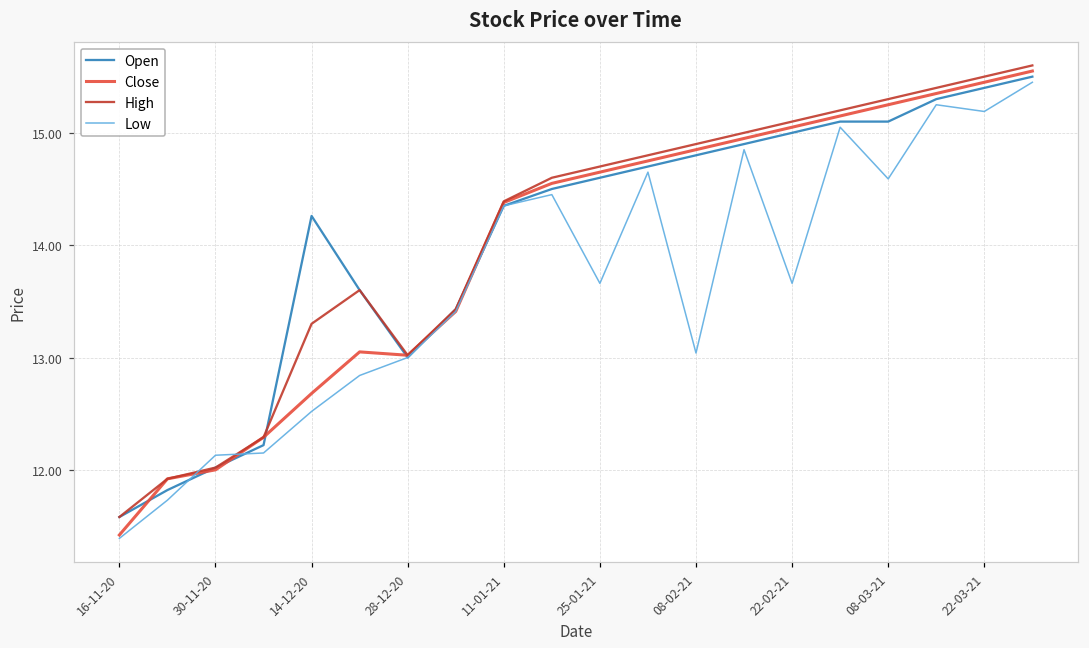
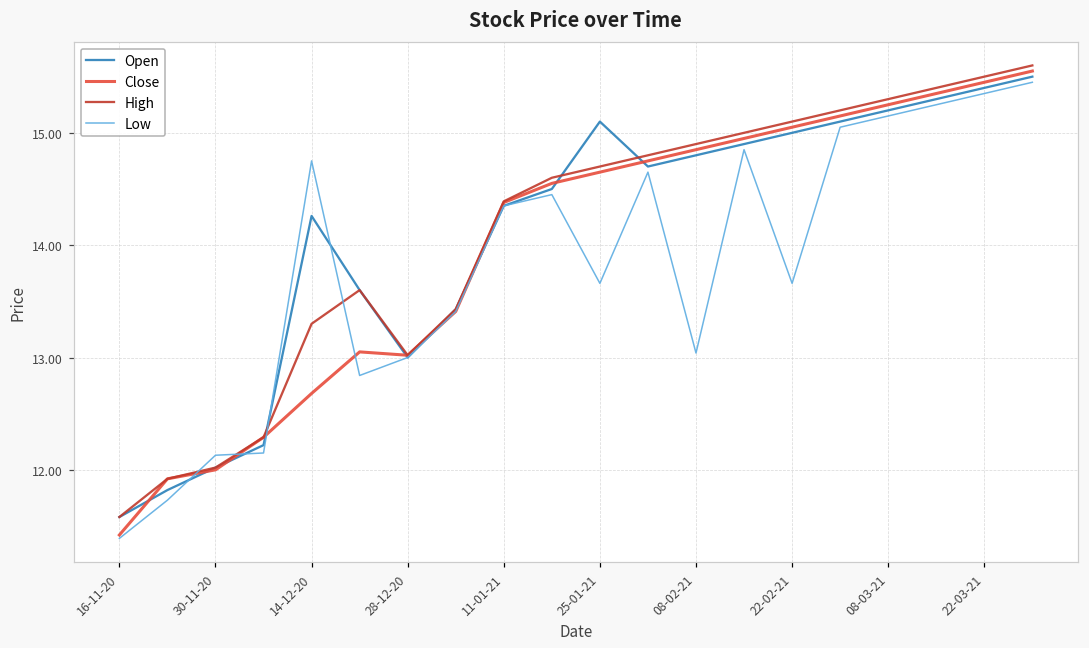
  {
    "Open": {
      "14-12-20": 14.26,
-     "25-01-21": 14.6,
+     "25-01-21": 15.1,
      "08-02-21": 14.8,
      "22-02-21": 15.0,
-     "08-03-21": 15.1,
+     "08-03-21": 15.2,
      "22-03-21": 15.4
    },
    "Low": {
      "16-11-20": 11.39,
      "30-11-20": 12.13,
-     "14-12-20": 12.52,
+     "14-12-20": 14.75,
      "25-01-21": 13.66,
      "08-02-21": 13.04,
      "22-02-21": 13.66,
-     "08-03-21": 14.59,
-     "22-03-21": 15.19
+     "08-03-21": 15.15,
+     "22-03-21": 15.35
    }
  }
